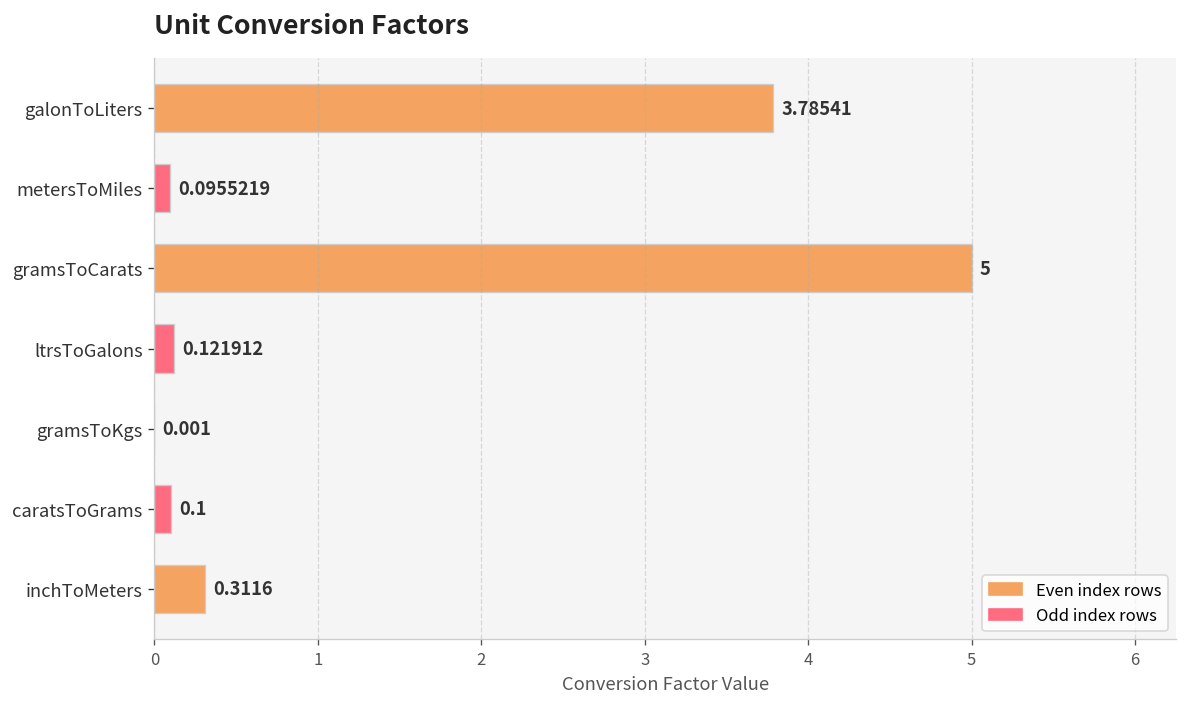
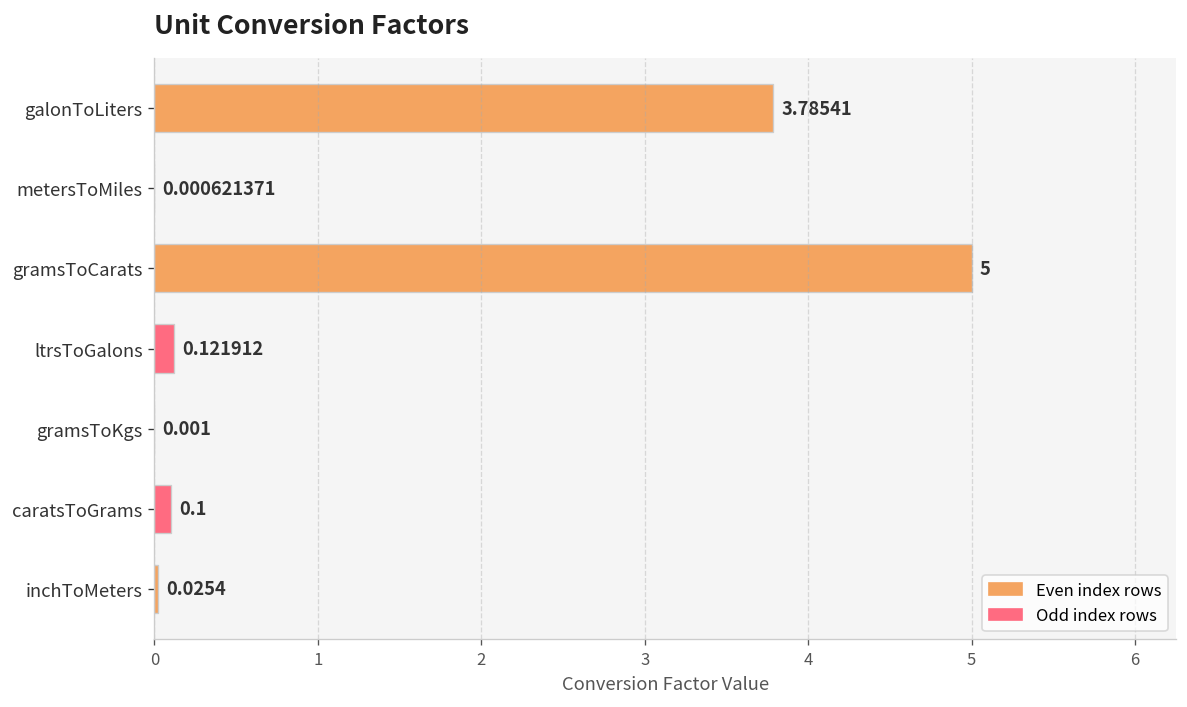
  {
    "galonToLiters": 3.78541,
-   "metersToMiles": 0.0955219,
+   "metersToMiles": 0.000621371,
    "gramsToCarats": 5,
    "ltrsToGalons": 0.121912,
    "gramsToKgs": 0.001,
    "caratsToGrams": 0.1,
-   "inchToMeters": 0.3116
+   "inchToMeters": 0.0254
  }
